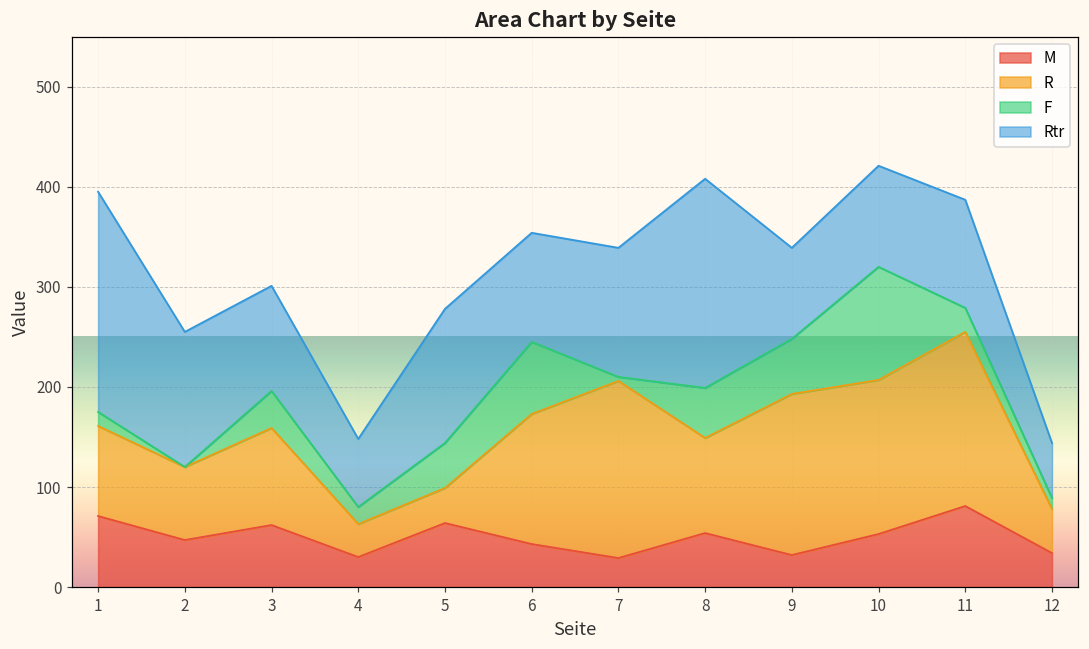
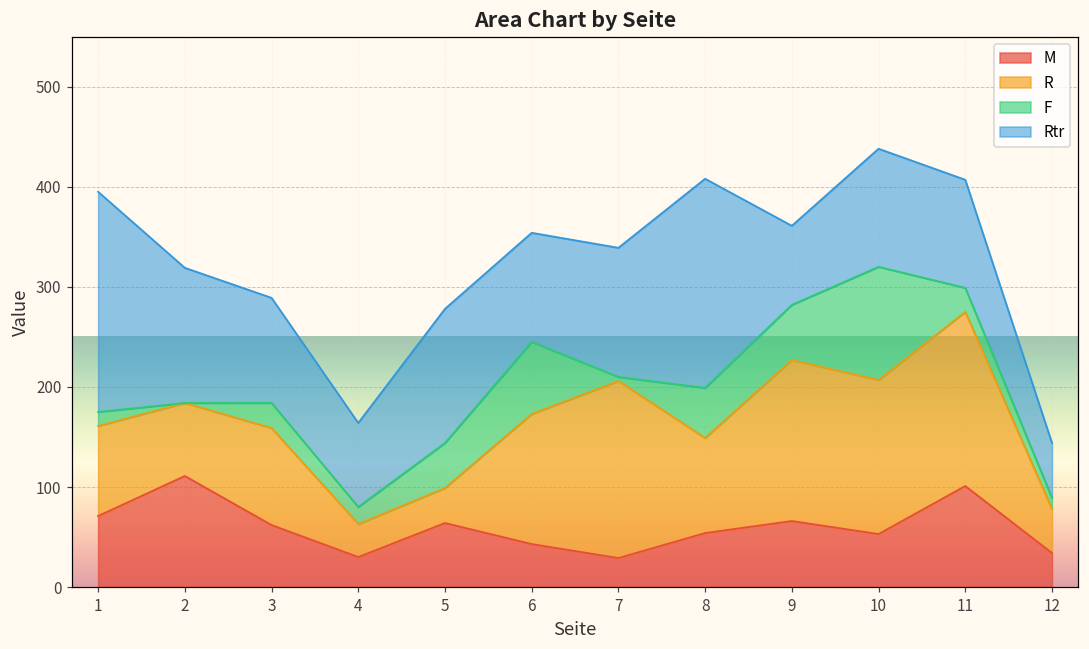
  {
    "M": {
      "1": 70,
-     "2": 50,
+     "2": 110,
      "3": 60,
      "4": 30,
      "5": 60,
      "6": 40,
      "7": 30,
      "8": 50,
-     "9": 30,
+     "9": 70,
      "10": 50,
-     "11": 80,
+     "11": 100,
      "12": 30
    },
    "R": {
      "1": 90,
      "3": 100,
      "4": 30,
      "5": 40,
      "6": 130,
      "7": 180,
      "8": 100,
      "9": 160,
      "10": 150,
      "11": 170,
      "12": 40
    },
    "F": {
      "1": 10,
-     "3": 40,
+     "3": 30,
      "4": 20,
      "5": 50,
      "6": 70,
      "7": 0,
      "8": 50,
      "9": 60,
      "10": 110,
      "11": 20,
      "12": 10
    },
    "Rtr": {
      "1": 220,
      "2": 140,
      "3": 110,
-     "4": 70,
+     "4": 80,
      "5": 130,
      "6": 110,
      "7": 130,
      "8": 210,
-     "9": 90,
-     "10": 100,
+     "9": 80,
+     "10": 120,
      "11": 110,
      "12": 60
    }
  }
